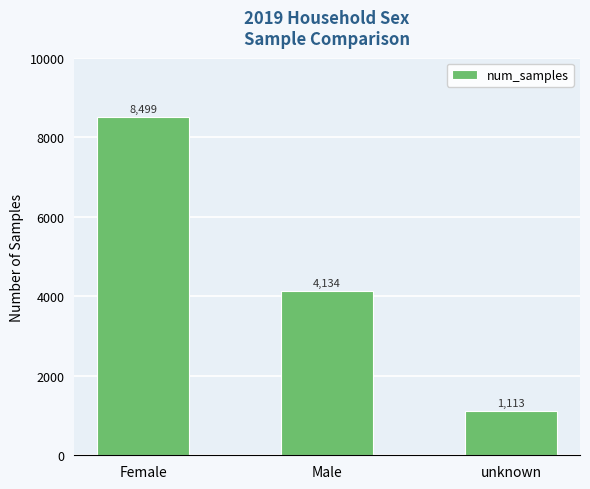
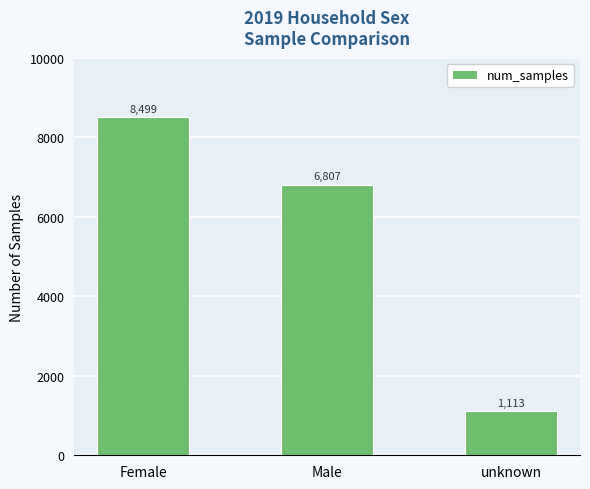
  {
    "Female": "8,499",
-   "Male": "4,134",
+   "Male": "6,807",
    "unknown": "1,113"
  }
